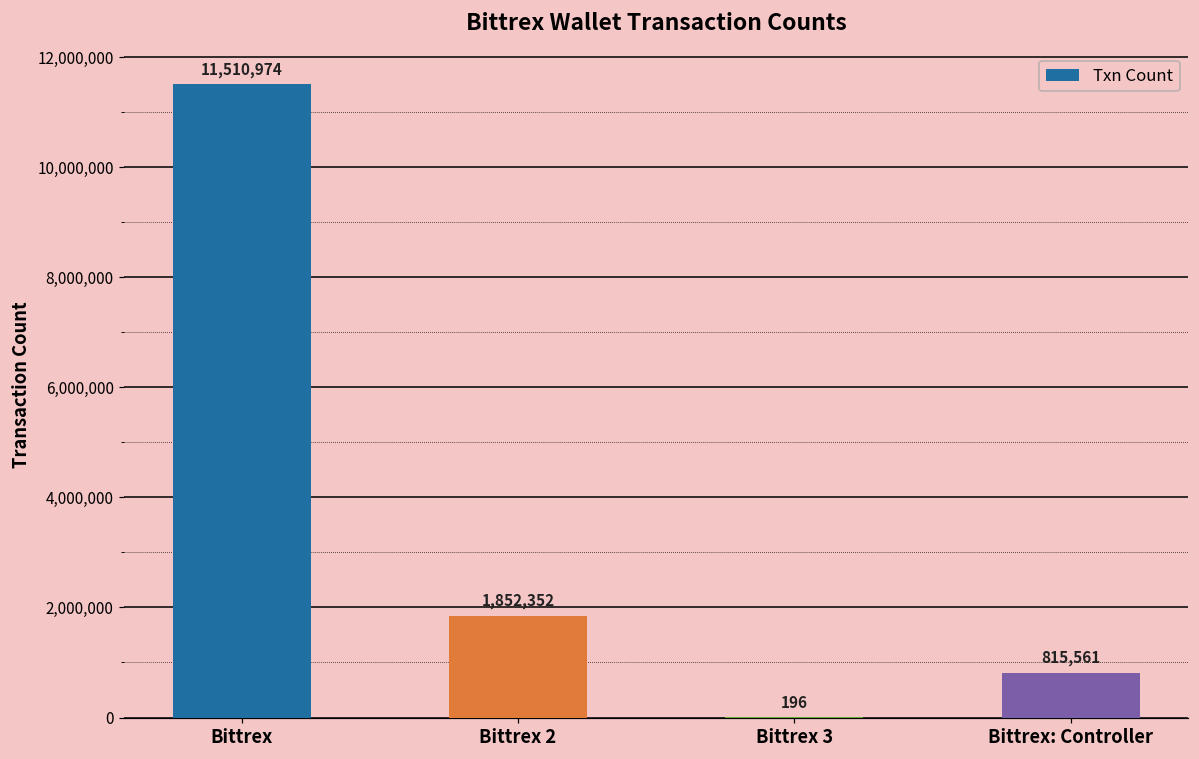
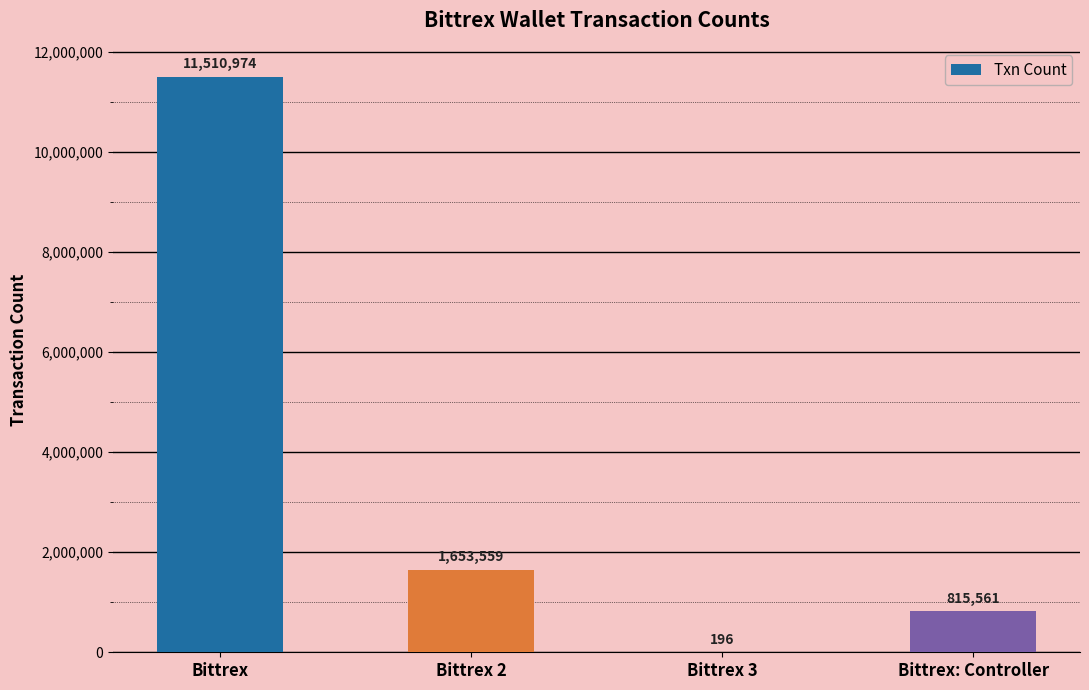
  {
    "Bittrex": "11,510,974",
-   "Bittrex 2": "1,852,352",
+   "Bittrex 2": "1,653,559",
    "Bittrex 3": "196",
    "Bittrex: Controller": "815,561"
  }
